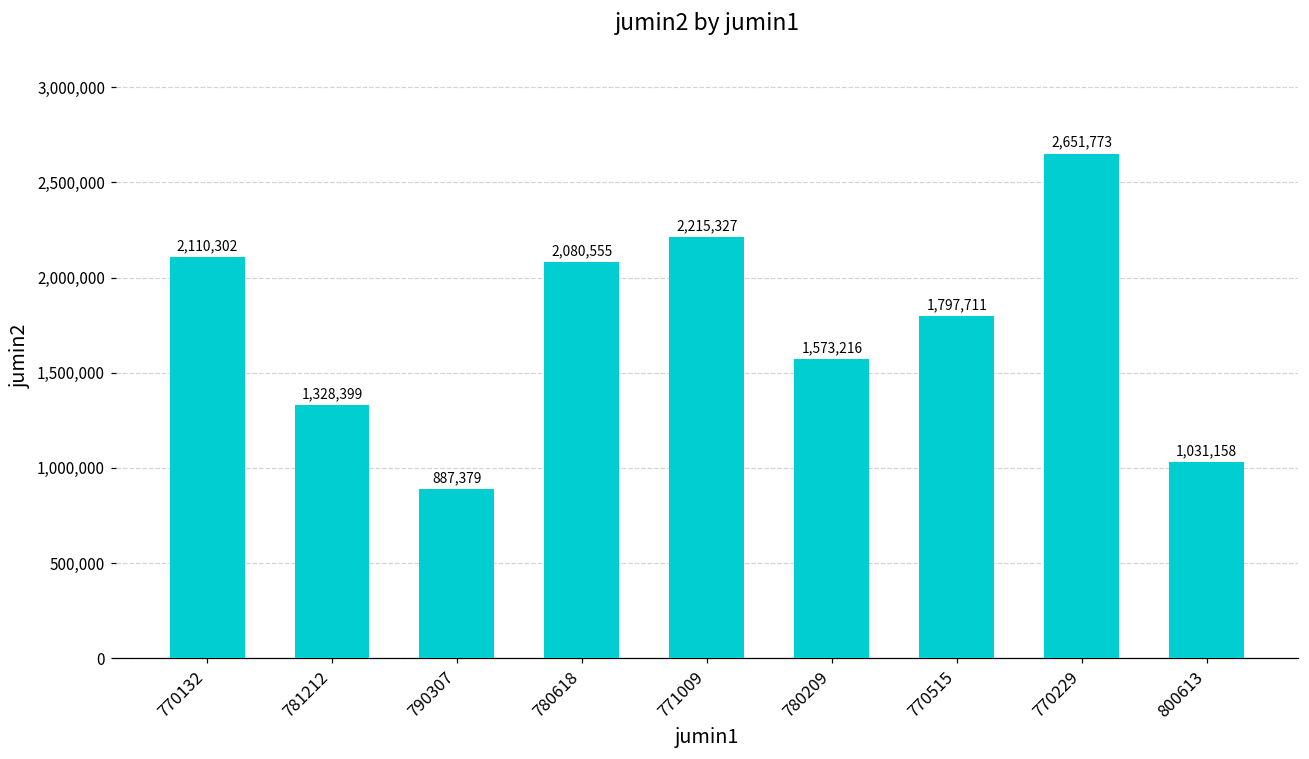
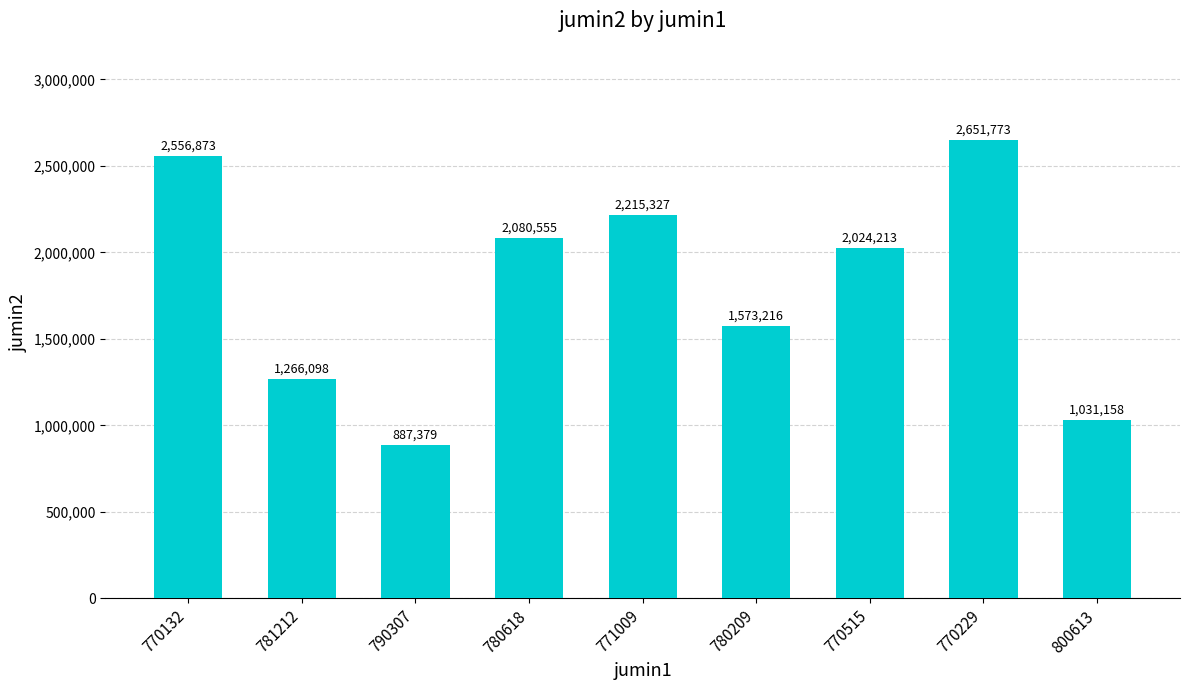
  {
-   "770132": "2,110,302",
-   "781212": "1,328,399",
+   "770132": "2,556,873",
+   "781212": "1,266,098",
    "790307": "887,379",
    "780618": "2,080,555",
    "771009": "2,215,327",
    "780209": "1,573,216",
-   "770515": "1,797,711",
+   "770515": "2,024,213",
    "770229": "2,651,773",
    "800613": "1,031,158"
  }
